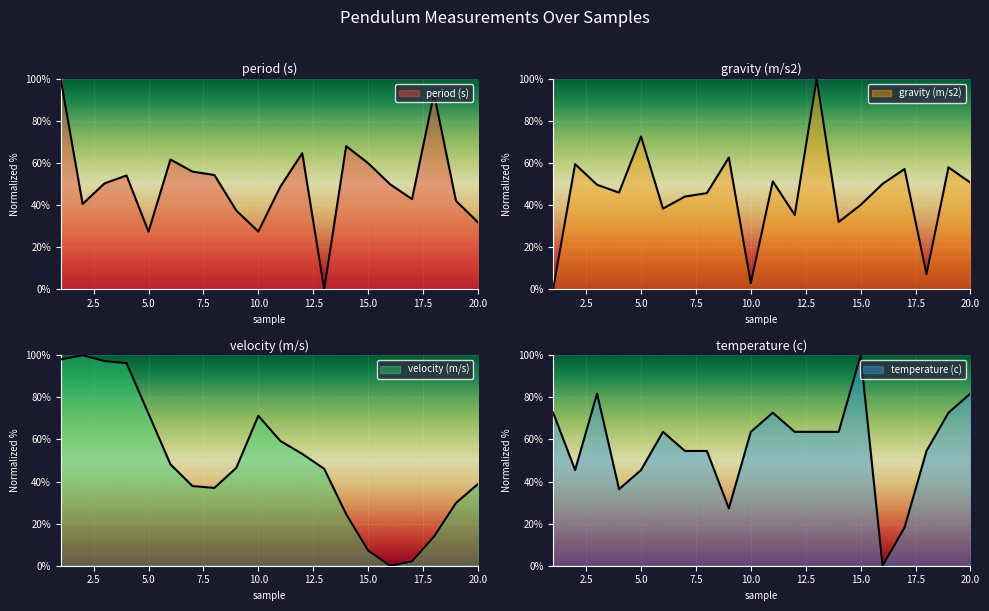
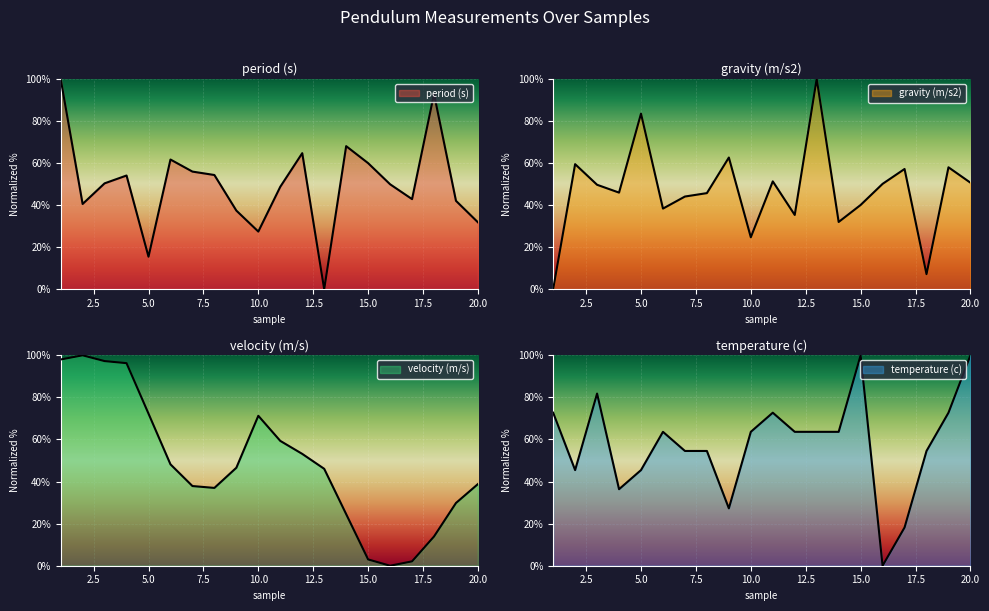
  {
    "period (s)": {
-     "5.0": "27%",
+     "5.0": "15%",
      "10.0": "27%",
      "15.0": "60%",
      "20.0": "32%"
    },
    "gravity (m/s2)": {
-     "5.0": "73%",
-     "10.0": "3%",
+     "5.0": "83%",
+     "10.0": "25%",
      "15.0": "40%",
      "20.0": "51%"
    },
    "velocity (m/s)": {
      "5.0": "72%",
      "10.0": "71%",
-     "15.0": "7%",
+     "15.0": "3%",
      "20.0": "39%"
    },
    "temperature (c)": {
      "5.0": "45%",
      "10.0": "64%",
      "15.0": "100%",
-     "20.0": "82%"
+     "20.0": "100%"
    }
  }
